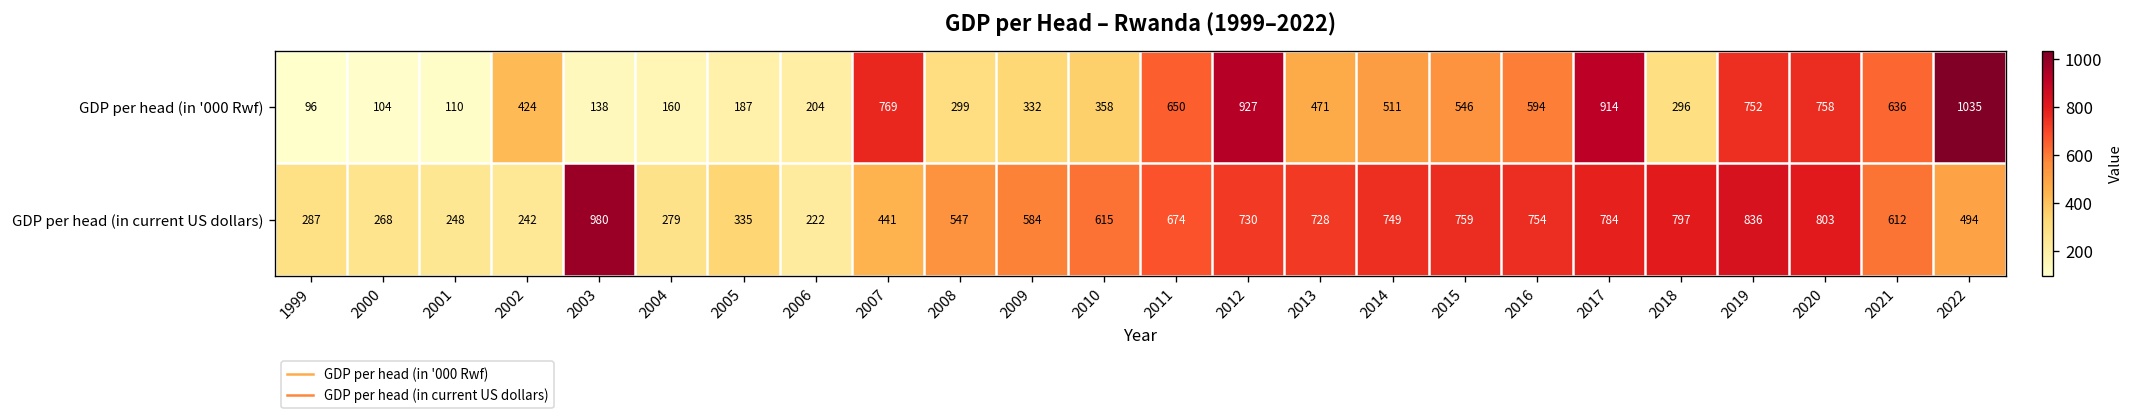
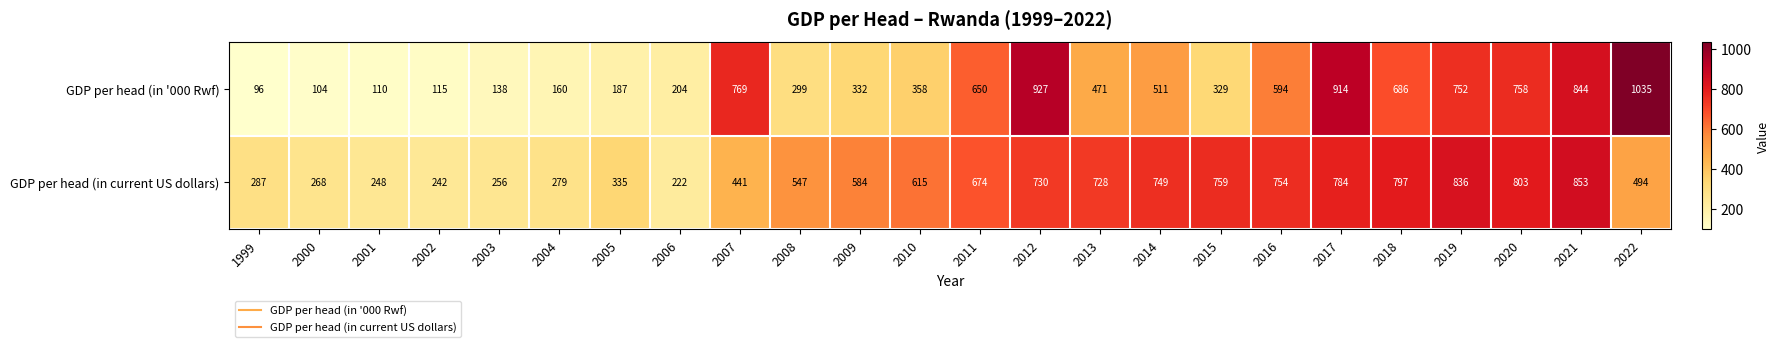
  {
    "GDP per head (in '000 Rwf)": {
      "1999": 96,
      "2000": 104,
      "2001": 110,
-     "2002": 424,
+     "2002": 115,
      "2003": 138,
      "2004": 160,
      "2005": 187,
      "2006": 204,
      "2007": 769,
      "2008": 299,
      "2009": 332,
      "2010": 358,
      "2011": 650,
      "2012": 927,
      "2013": 471,
      "2014": 511,
-     "2015": 546,
+     "2015": 329,
      "2016": 594,
      "2017": 914,
-     "2018": 296,
+     "2018": 686,
      "2019": 752,
      "2020": 758,
-     "2021": 636,
+     "2021": 844,
      "2022": 1035
    },
    "GDP per head (in current US dollars)": {
      "1999": 287,
      "2000": 268,
      "2001": 248,
      "2002": 242,
-     "2003": 980,
+     "2003": 256,
      "2004": 279,
      "2005": 335,
      "2006": 222,
      "2007": 441,
      "2008": 547,
      "2009": 584,
      "2010": 615,
      "2011": 674,
      "2012": 730,
      "2013": 728,
      "2014": 749,
      "2015": 759,
      "2016": 754,
      "2017": 784,
      "2018": 797,
      "2019": 836,
      "2020": 803,
-     "2021": 612,
+     "2021": 853,
      "2022": 494
    }
  }
